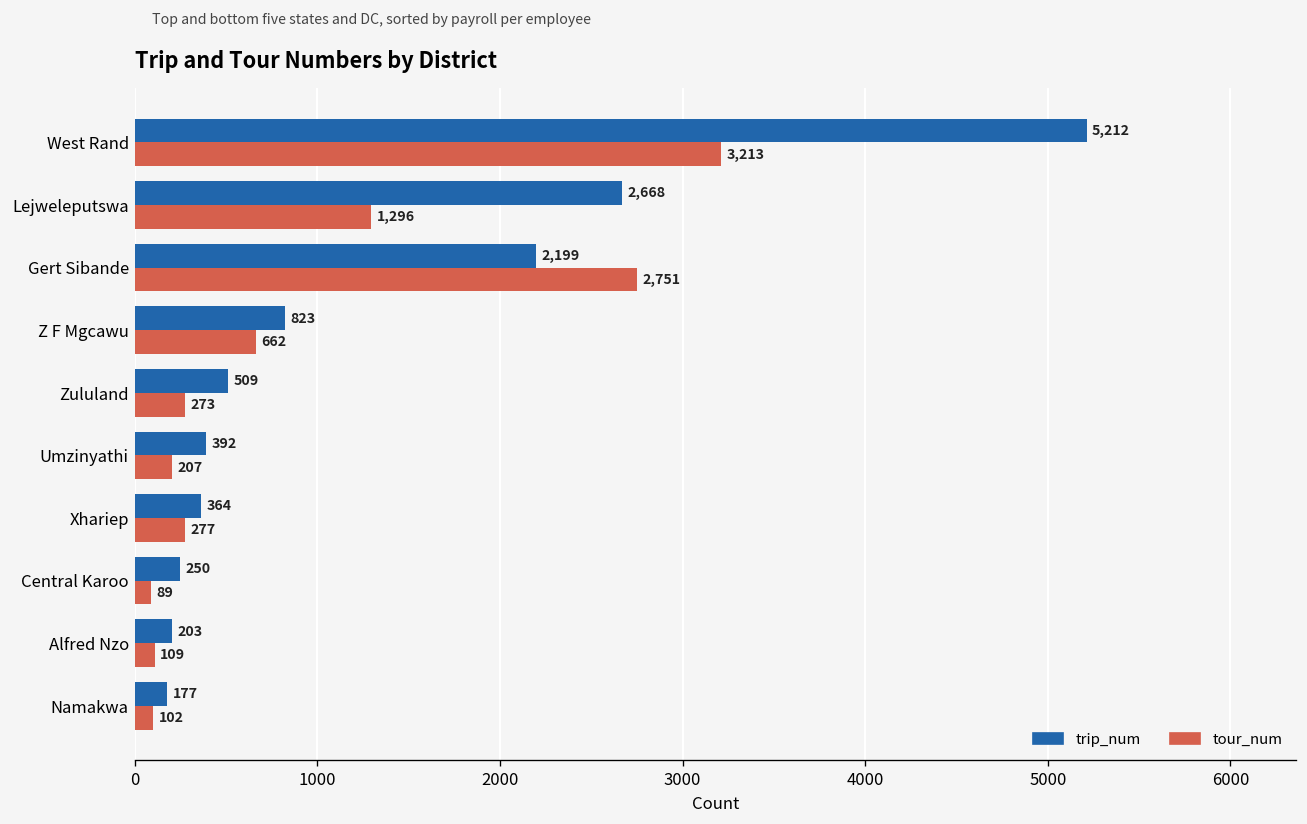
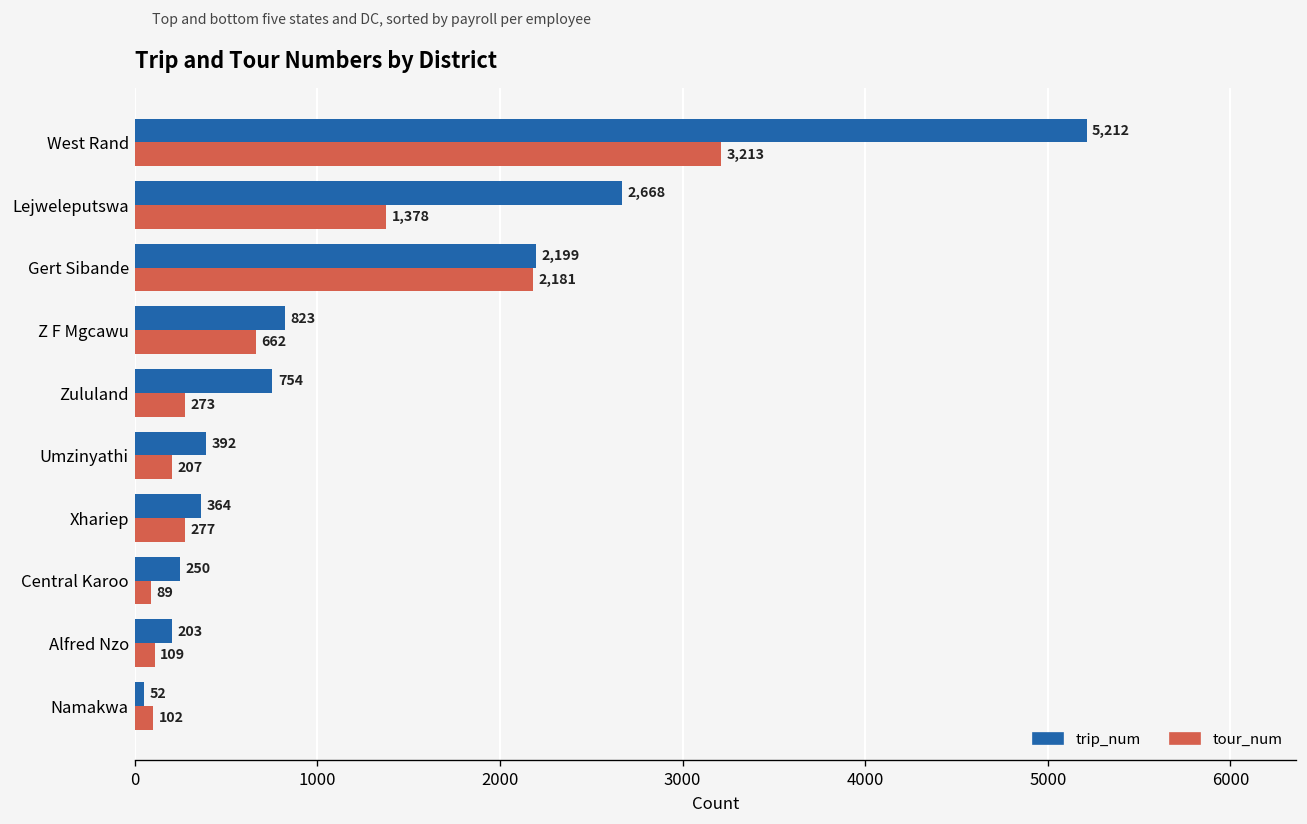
  {
    "trip_num": {
      "West Rand": "5,212",
      "Lejweleputswa": "2,668",
      "Gert Sibande": "2,199",
      "Z F Mgcawu": "823",
-     "Zululand": "509",
+     "Zululand": "754",
      "Umzinyathi": "392",
      "Xhariep": "364",
      "Central Karoo": "250",
      "Alfred Nzo": "203",
-     "Namakwa": "177"
+     "Namakwa": "52"
    },
    "tour_num": {
      "West Rand": "3,213",
-     "Lejweleputswa": "1,296",
-     "Gert Sibande": "2,751",
+     "Lejweleputswa": "1,378",
+     "Gert Sibande": "2,181",
      "Z F Mgcawu": "662",
      "Zululand": "273",
      "Umzinyathi": "207",
      "Xhariep": "277",
      "Central Karoo": "89",
      "Alfred Nzo": "109",
      "Namakwa": "102"
    }
  }
